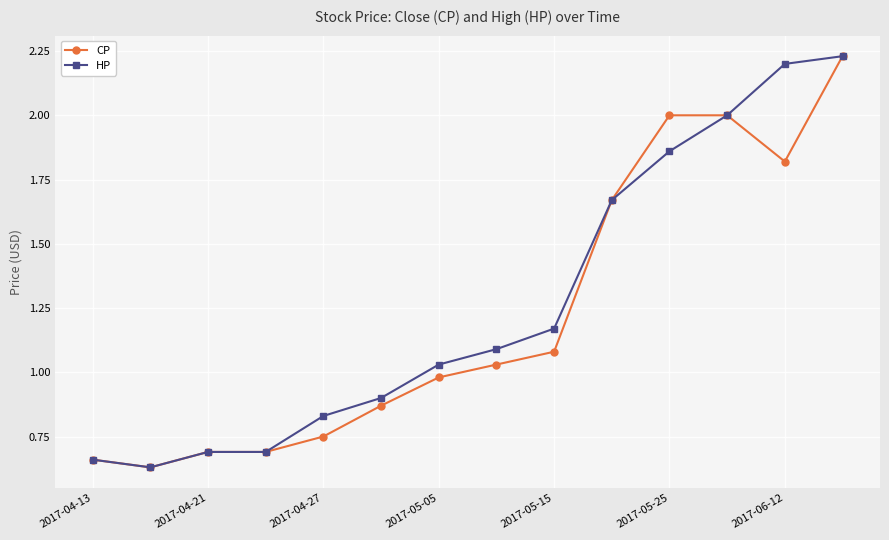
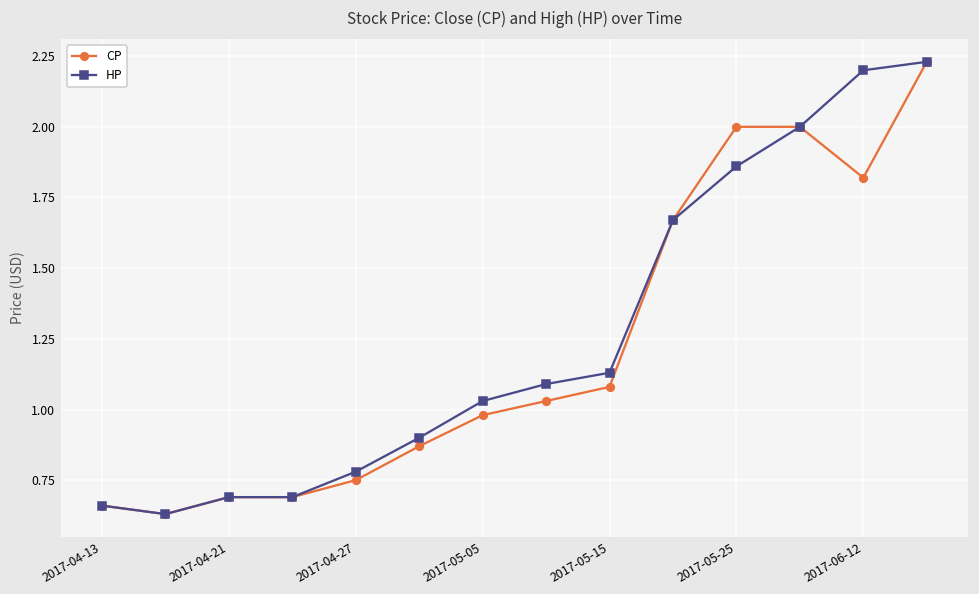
  {
    "CP": {
      "2017-04-27": 0.75,
      "2017-05-05": 0.98,
      "2017-05-15": 1.08,
      "2017-05-25": 2.00,
      "2017-06-12": 1.82
    },
    "HP": {
-     "2017-04-27": 0.83,
+     "2017-04-27": 0.78,
      "2017-05-05": 1.03,
-     "2017-05-15": 1.17,
+     "2017-05-15": 1.13,
      "2017-05-25": 1.86,
      "2017-06-12": 2.20
    }
  }
